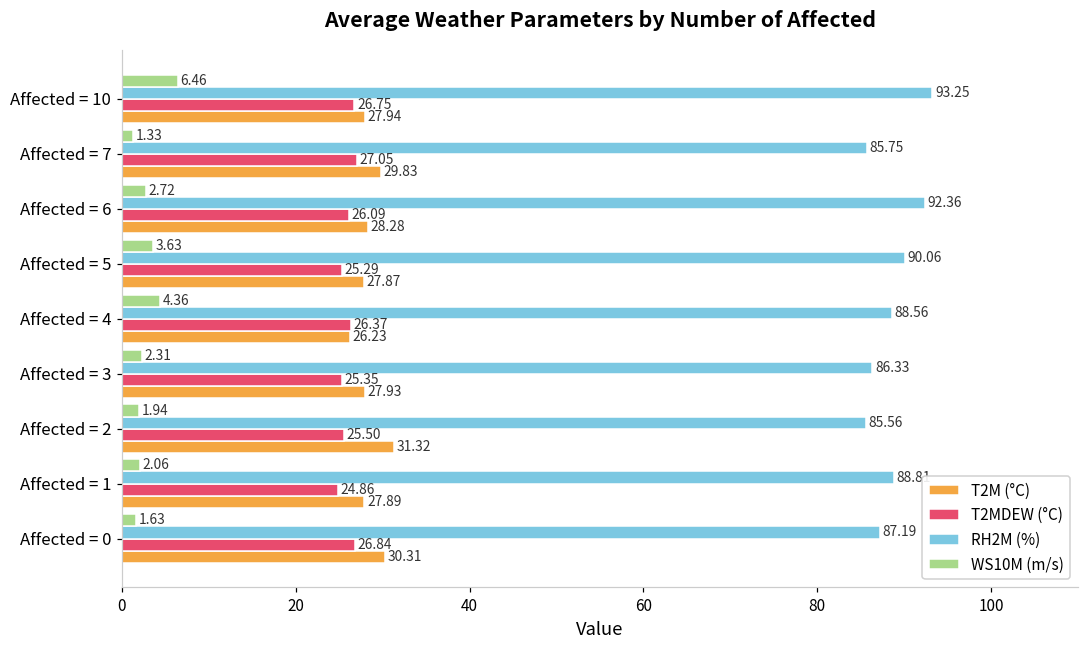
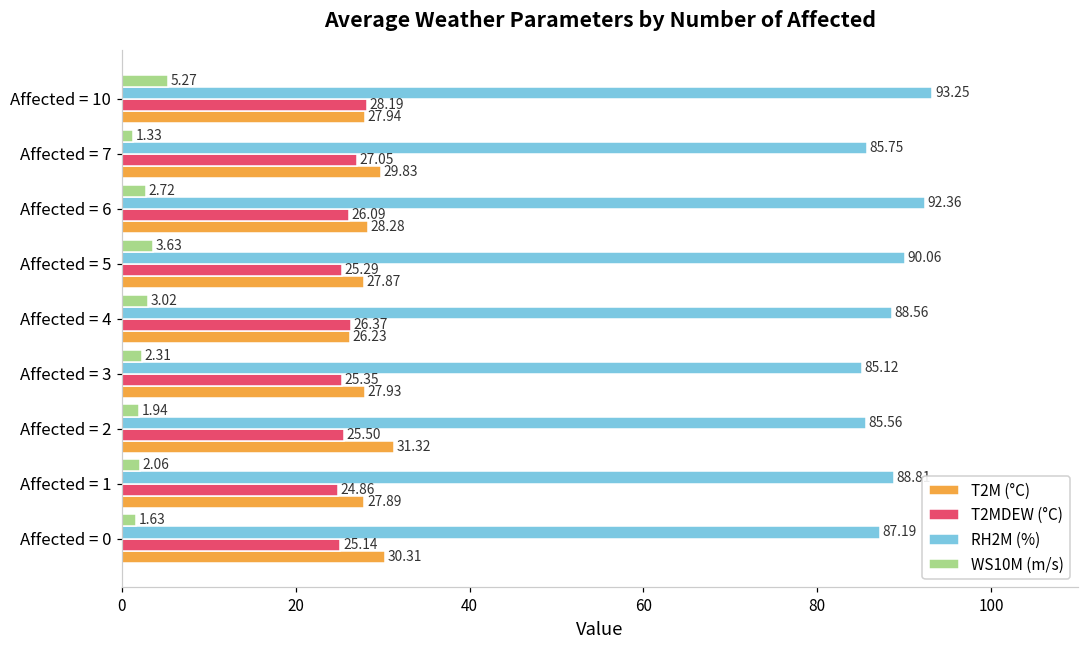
  {
    "T2M (°C)": {
      "Affected = 10": 27.94,
      "Affected = 7": 29.83,
      "Affected = 6": 28.28,
      "Affected = 5": 27.87,
      "Affected = 4": 26.23,
      "Affected = 3": 27.93,
      "Affected = 2": 31.32,
      "Affected = 1": 27.89,
      "Affected = 0": 30.31
    },
    "T2MDEW (°C)": {
-     "Affected = 10": 26.75,
+     "Affected = 10": 28.19,
      "Affected = 7": 27.05,
      "Affected = 6": 26.09,
      "Affected = 5": 25.29,
      "Affected = 4": 26.37,
      "Affected = 3": 25.35,
      "Affected = 2": 25.50,
      "Affected = 1": 24.86,
-     "Affected = 0": 26.84
+     "Affected = 0": 25.14
    },
    "RH2M (%)": {
      "Affected = 10": 93.25,
      "Affected = 7": 85.75,
      "Affected = 6": 92.36,
      "Affected = 5": 90.06,
      "Affected = 4": 88.56,
-     "Affected = 3": 86.33,
+     "Affected = 3": 85.12,
      "Affected = 2": 85.56,
      "Affected = 0": 87.19
    },
    "WS10M (m/s)": {
-     "Affected = 10": 6.46,
+     "Affected = 10": 5.27,
      "Affected = 7": 1.33,
      "Affected = 6": 2.72,
      "Affected = 5": 3.63,
-     "Affected = 4": 4.36,
+     "Affected = 4": 3.02,
      "Affected = 3": 2.31,
      "Affected = 2": 1.94,
      "Affected = 1": 2.06,
      "Affected = 0": 1.63
    }
  }
